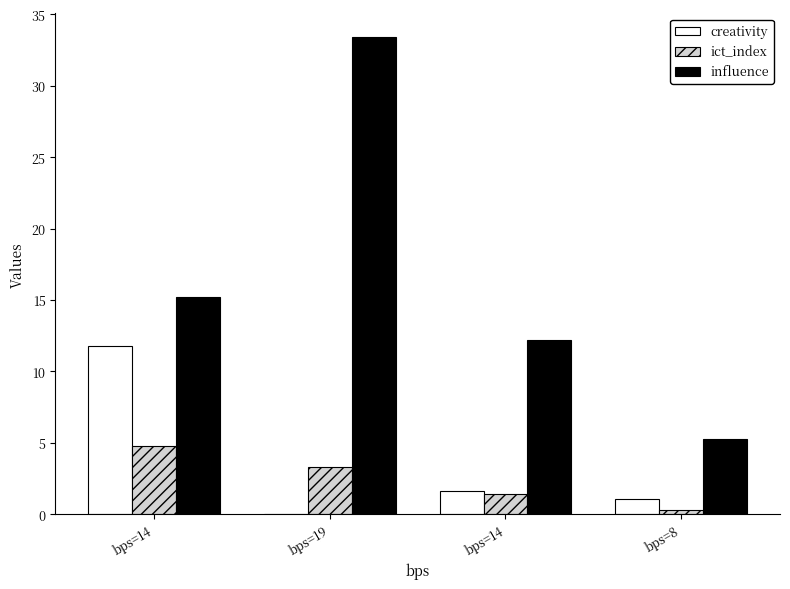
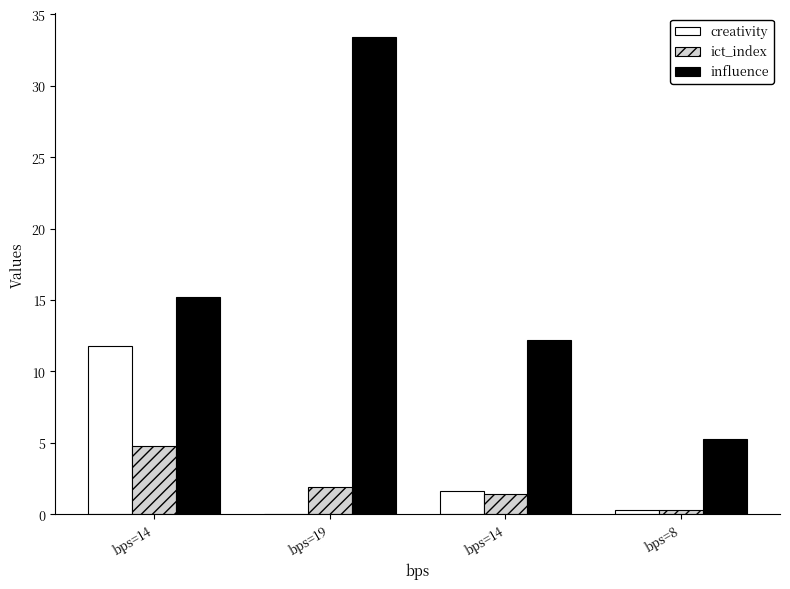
  {
    "creativity": {
      "bps=19": 0.0,
-     "bps=8": 1.1
+     "bps=8": 0.3
    },
    "ict_index": {
-     "bps=19": 3.3,
+     "bps=19": 1.9,
      "bps=8": 0.3
    },
    "influence": {
      "bps=19": 33.4,
      "bps=8": 5.3
    }
  }
